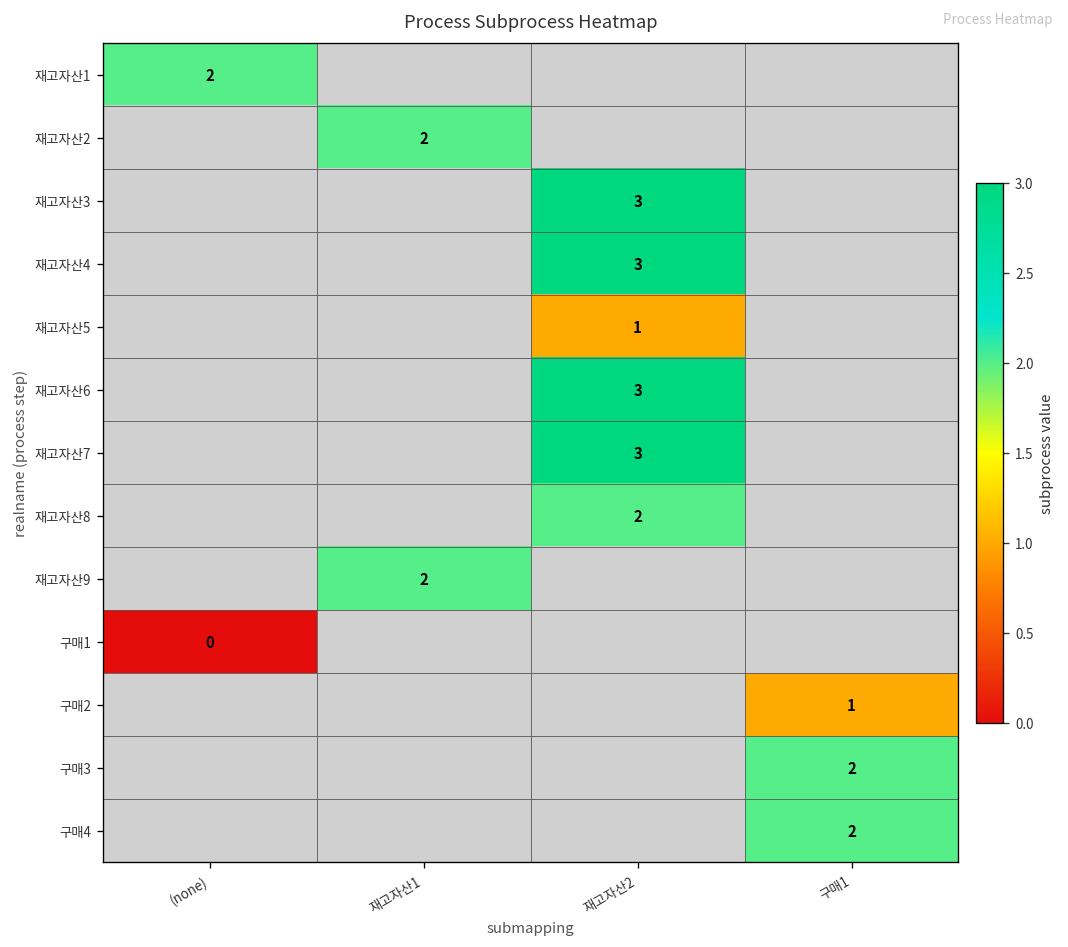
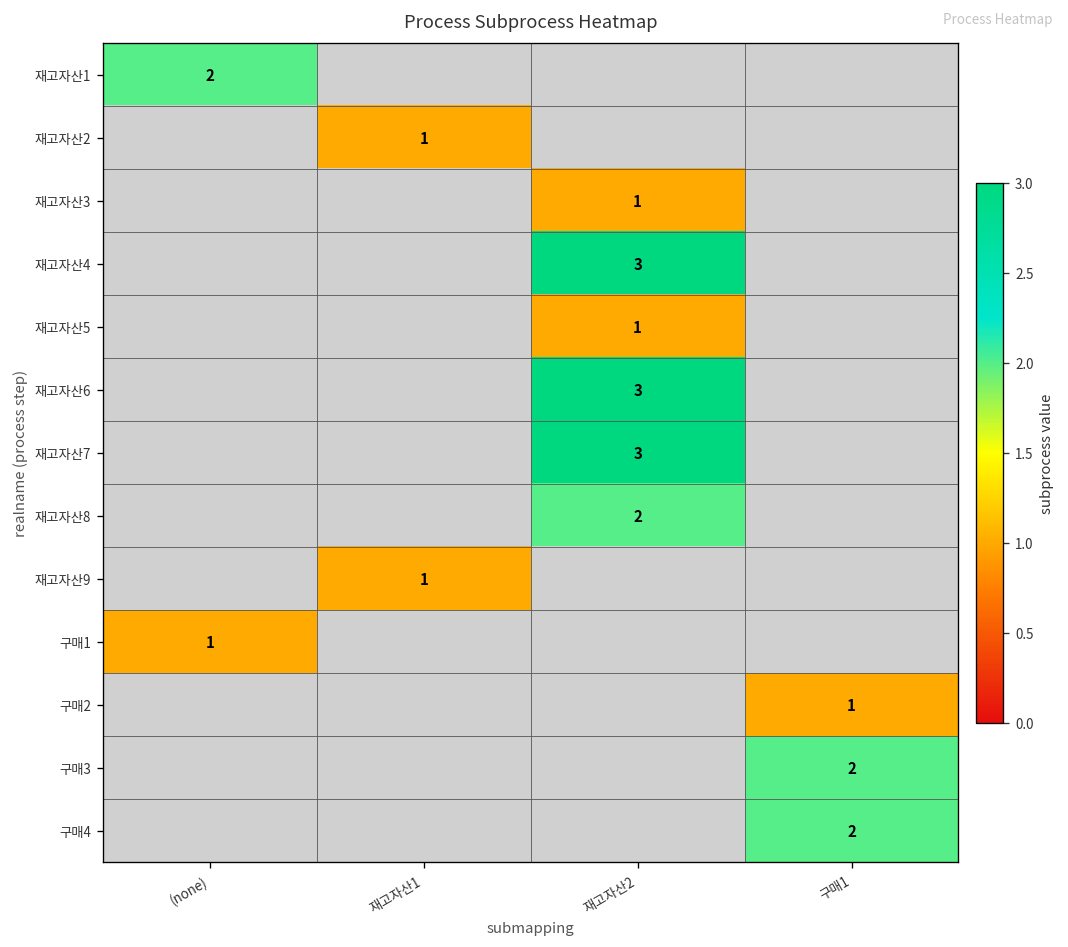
  {
    "재고자산1": {
      "(none)": 2
    },
    "재고자산2": {
-     "재고자산1": 2
+     "재고자산1": 1
    },
    "재고자산3": {
-     "재고자산2": 3
+     "재고자산2": 1
    },
    "재고자산4": {
      "재고자산2": 3
    },
    "재고자산5": {
      "재고자산2": 1
    },
    "재고자산6": {
      "재고자산2": 3
    },
    "재고자산7": {
      "재고자산2": 3
    },
    "재고자산8": {
      "재고자산2": 2
    },
    "재고자산9": {
-     "재고자산1": 2
+     "재고자산1": 1
    },
    "구매1": {
-     "(none)": 0
+     "(none)": 1
    },
    "구매2": {
      "구매1": 1
    },
    "구매3": {
      "구매1": 2
    },
    "구매4": {
      "구매1": 2
    }
  }
